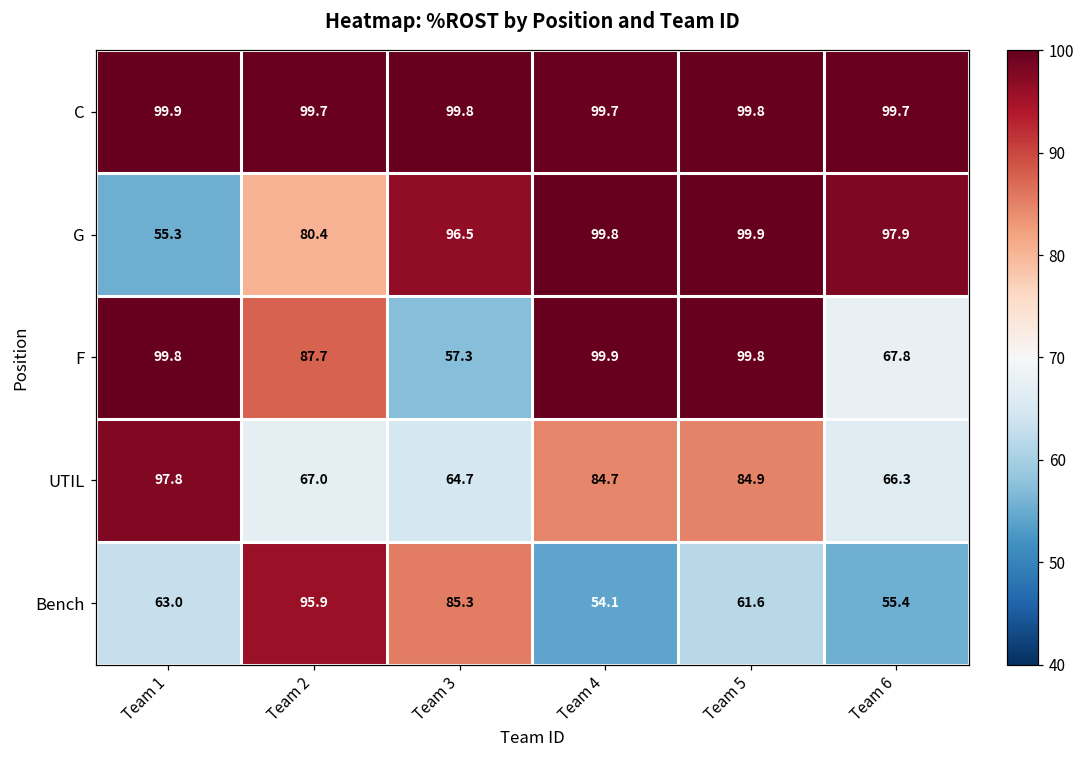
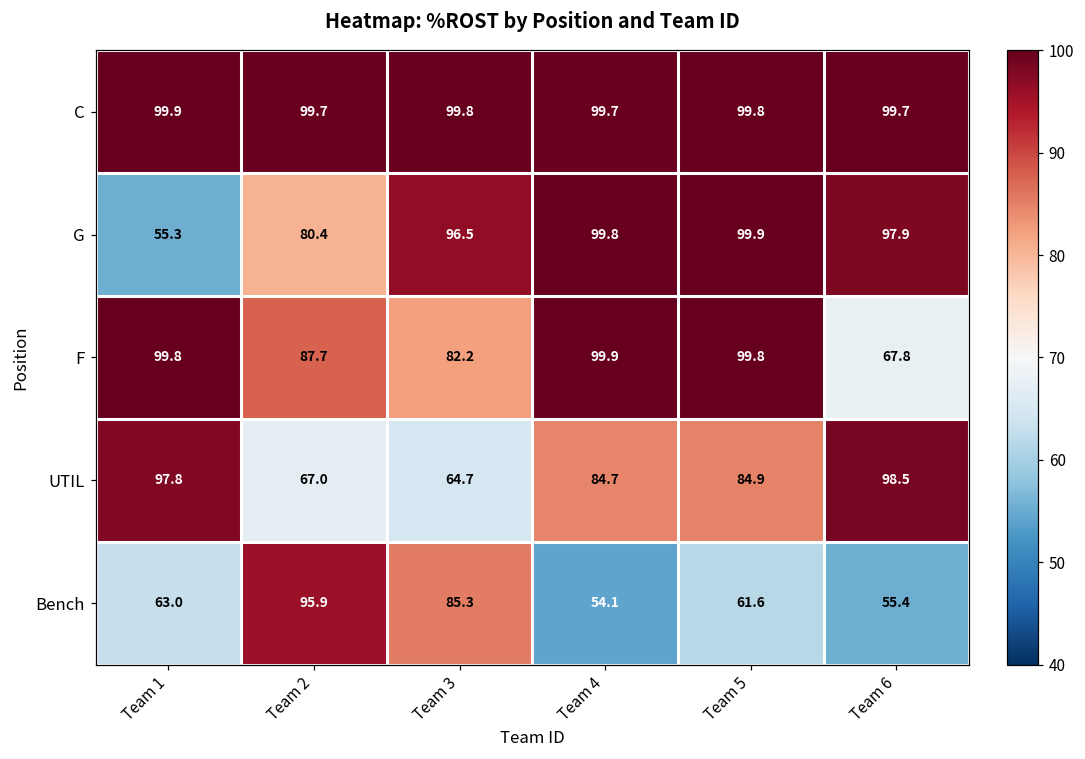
  {
    "C": {
      "Team 1": 99.9,
      "Team 2": 99.7,
      "Team 3": 99.8,
      "Team 4": 99.7,
      "Team 5": 99.8,
      "Team 6": 99.7
    },
    "G": {
      "Team 1": 55.3,
      "Team 2": 80.4,
      "Team 3": 96.5,
      "Team 4": 99.8,
      "Team 5": 99.9,
      "Team 6": 97.9
    },
    "F": {
      "Team 1": 99.8,
      "Team 2": 87.7,
-     "Team 3": 57.3,
+     "Team 3": 82.2,
      "Team 4": 99.9,
      "Team 5": 99.8,
      "Team 6": 67.8
    },
    "UTIL": {
      "Team 1": 97.8,
      "Team 2": 67.0,
      "Team 3": 64.7,
      "Team 4": 84.7,
      "Team 5": 84.9,
-     "Team 6": 66.3
+     "Team 6": 98.5
    },
    "Bench": {
      "Team 1": 63.0,
      "Team 2": 95.9,
      "Team 3": 85.3,
      "Team 4": 54.1,
      "Team 5": 61.6,
      "Team 6": 55.4
    }
  }
